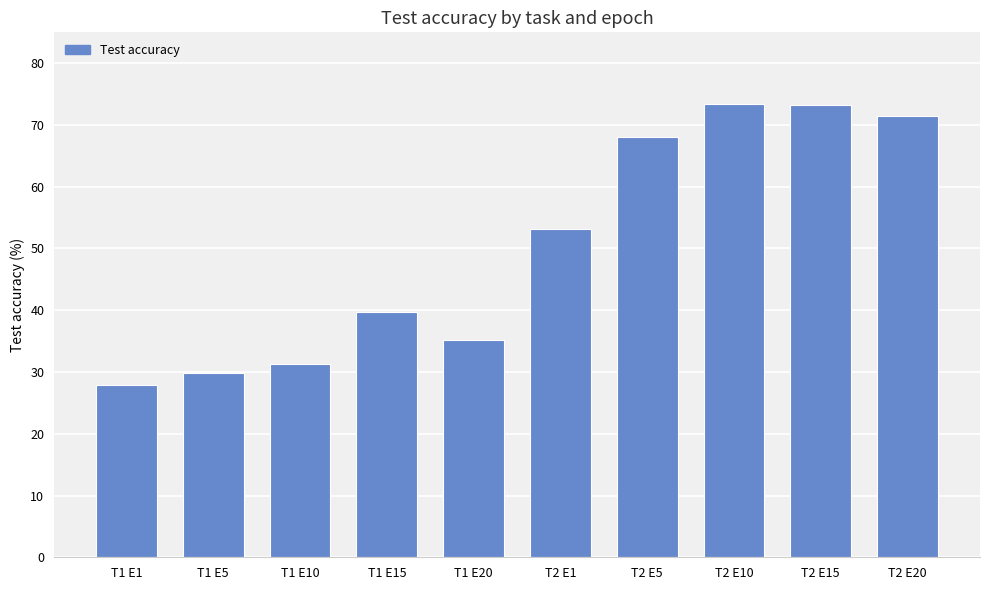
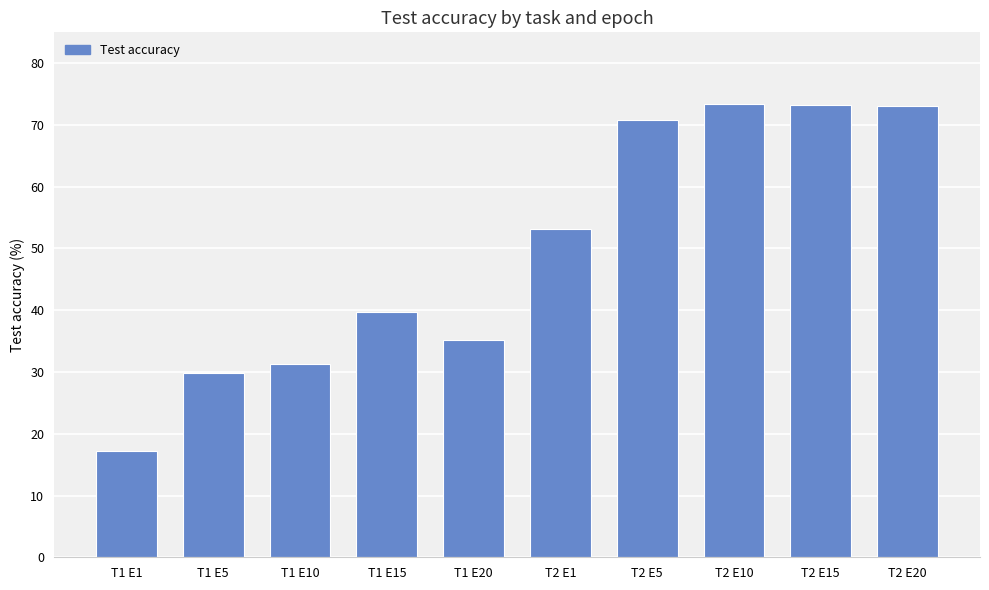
  {
-   "T1 E1": 28,
+   "T1 E1": 17,
    "T1 E5": 30,
    "T1 E10": 31,
    "T1 E15": 40,
    "T1 E20": 35,
    "T2 E1": 53,
-   "T2 E5": 68,
+   "T2 E5": 71,
    "T2 E10": 73,
    "T2 E15": 73,
-   "T2 E20": 71
+   "T2 E20": 73
  }
